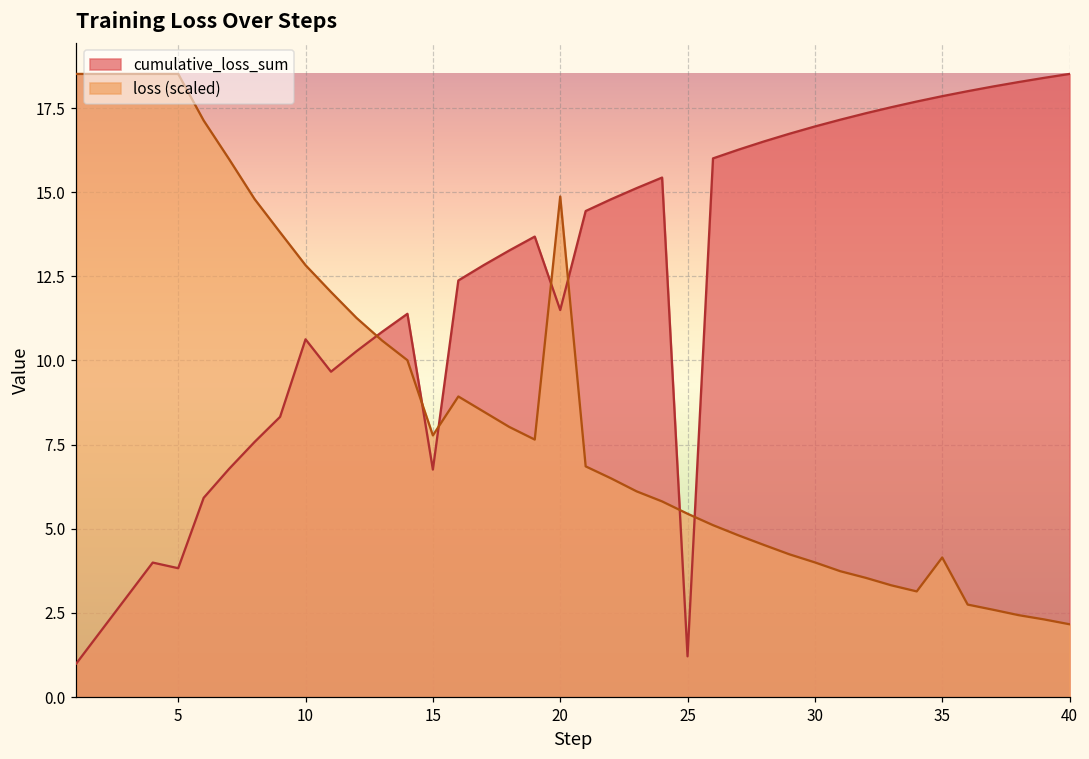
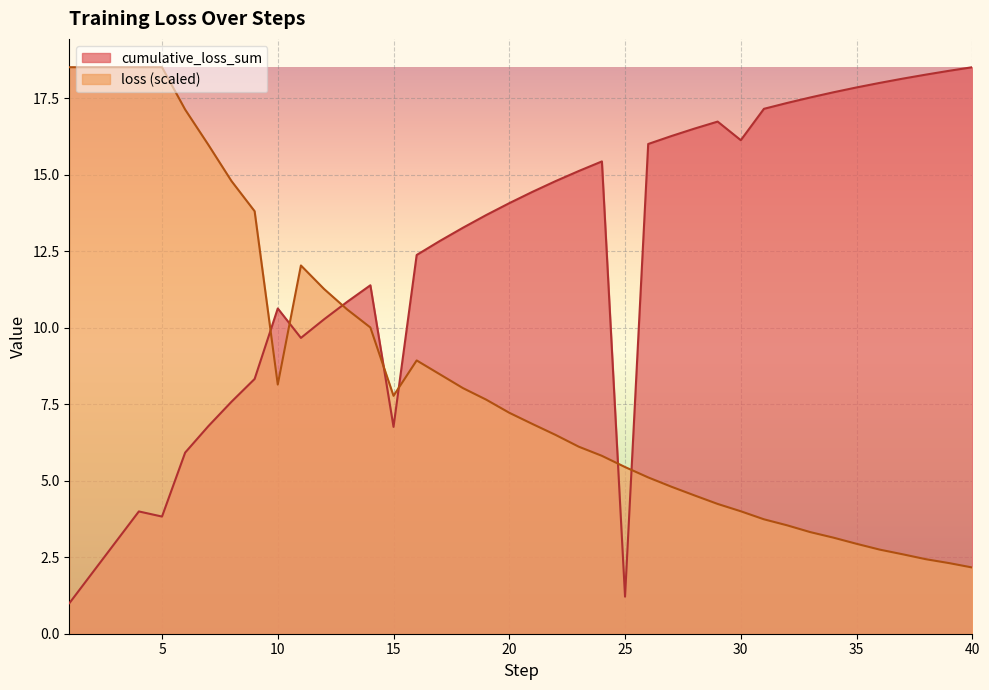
  {
    "cumulative_loss_sum": {
      "5": 3.8,
      "10": 10.6,
      "15": 6.8,
-     "20": 11.5,
+     "20": 14.1,
      "25": 1.2,
-     "30": 17.0,
+     "30": 16.1,
      "35": 17.9,
      "40": 18.5
    },
    "loss (scaled)": {
-     "10": 12.8,
+     "10": 8.1,
      "15": 7.8,
-     "20": 14.9,
+     "20": 7.2,
      "25": 5.4,
      "30": 4.0,
-     "35": 4.1,
+     "35": 2.9,
      "40": 2.2
    }
  }
